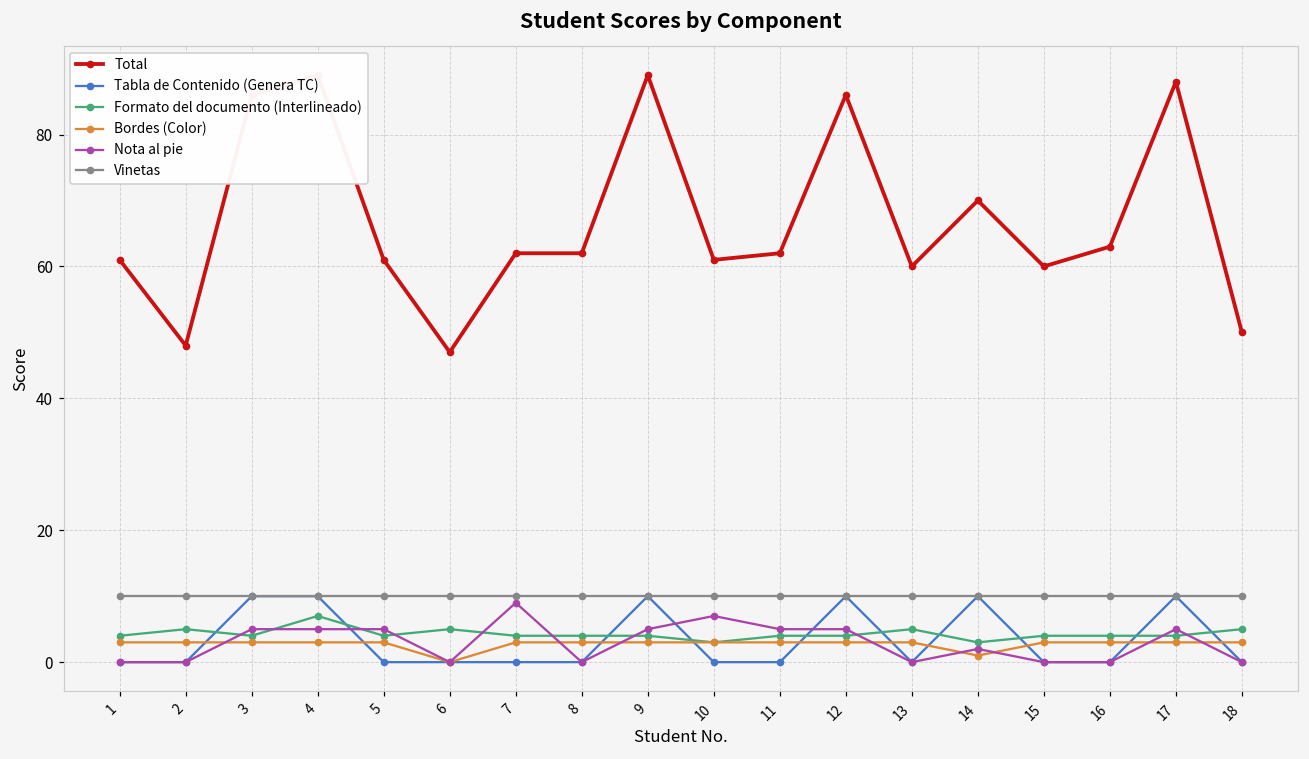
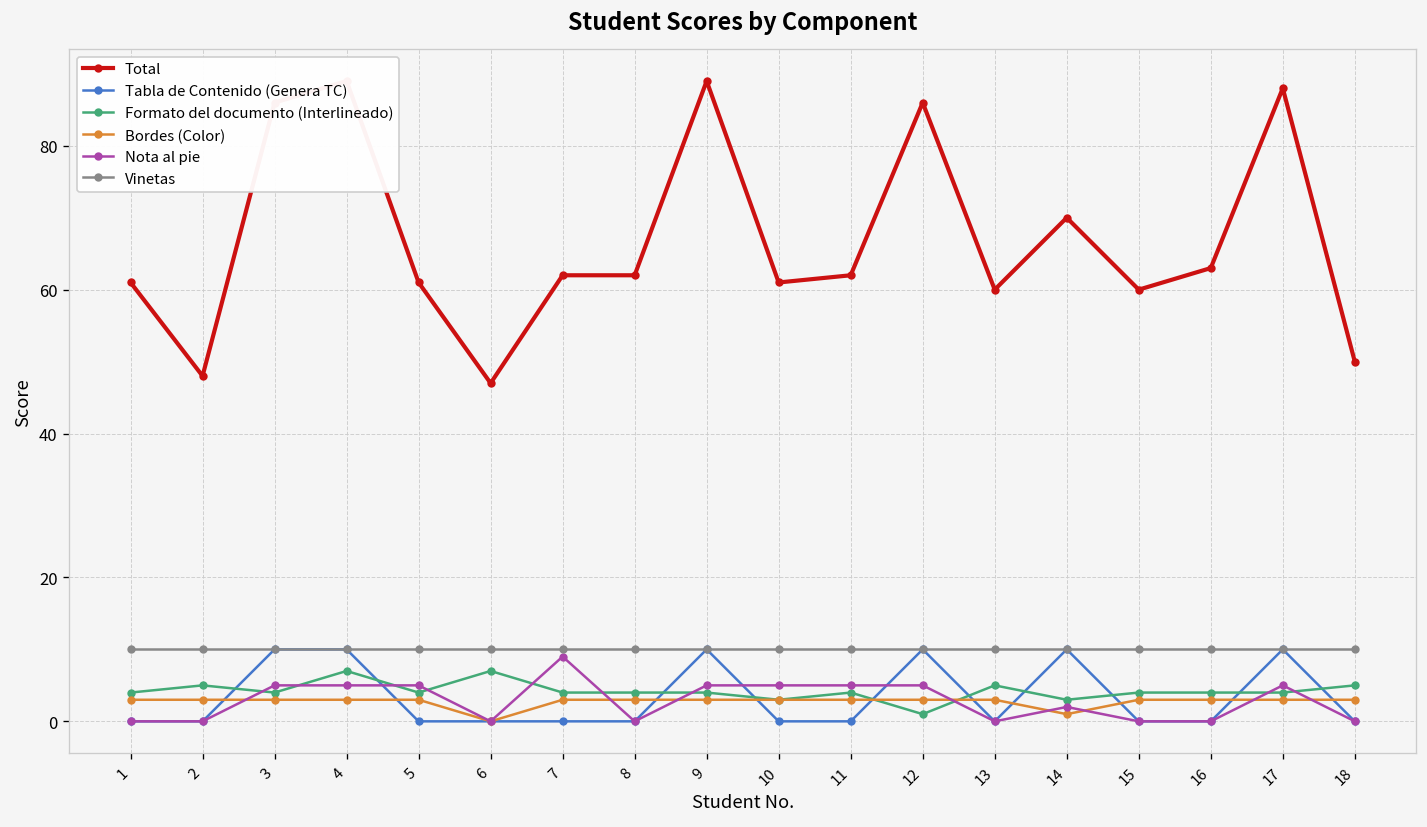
  {
    "Total": {
      "1": 61,
      "2": 48,
      "5": 61,
      "6": 47,
      "7": 62,
      "8": 62,
      "9": 89,
      "10": 61,
      "11": 62,
      "12": 86,
      "13": 60,
      "14": 70,
      "15": 60,
      "16": 63,
      "17": 88,
      "18": 50
    },
    "Tabla de Contenido (Genera TC)": {
      "5": 0,
      "7": 0,
      "10": 0,
      "11": 0
    },
    "Formato del documento (Interlineado)": {
      "1": 4,
      "2": 5,
      "3": 4,
      "4": 7,
      "5": 4,
-     "6": 5,
+     "6": 7,
      "7": 4,
      "8": 4,
      "9": 4,
      "11": 4,
-     "12": 4,
+     "12": 1,
      "13": 5,
      "14": 3,
      "15": 4,
      "16": 4,
      "17": 4,
      "18": 5
    },
    "Bordes (Color)": {
      "1": 3,
      "2": 3,
      "3": 3,
      "4": 3,
      "5": 3,
      "7": 3,
      "8": 3,
      "9": 3,
      "11": 3,
      "12": 3,
      "13": 3,
      "14": 1,
      "15": 3,
      "16": 3,
      "17": 3,
      "18": 3
    },
    "Nota al pie": {
      "3": 5,
      "4": 5,
      "5": 5,
      "7": 9,
      "9": 5,
-     "10": 7,
+     "10": 5,
      "11": 5,
      "12": 5,
      "14": 2,
      "17": 5
    },
    "Vinetas": {
      "1": 10,
      "2": 10,
      "5": 10,
      "6": 10,
      "7": 10,
      "8": 10,
      "10": 10,
      "11": 10,
      "13": 10,
      "15": 10,
      "16": 10,
      "18": 10
    }
  }
